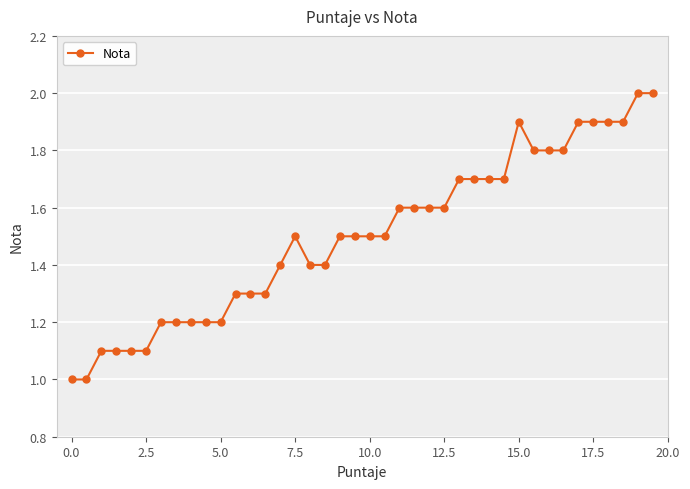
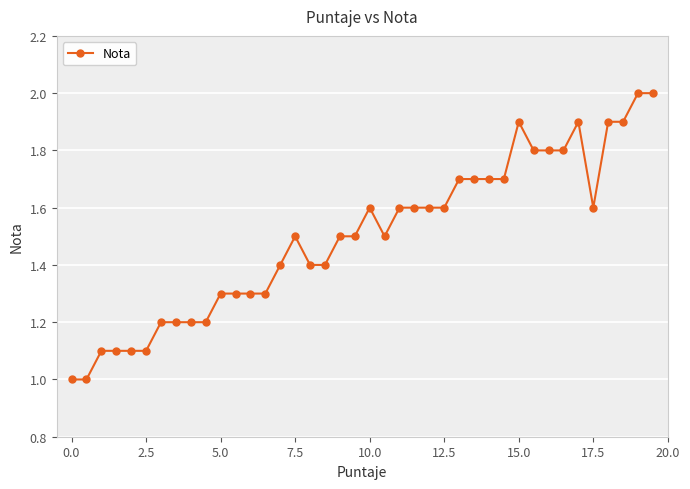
  {
    "0.0": 1.0,
    "2.5": 1.1,
-   "5.0": 1.2,
+   "5.0": 1.3,
    "7.5": 1.5,
-   "10.0": 1.5,
+   "10.0": 1.6,
    "12.5": 1.6,
    "15.0": 1.9,
-   "17.5": 1.9
+   "17.5": 1.6
  }
